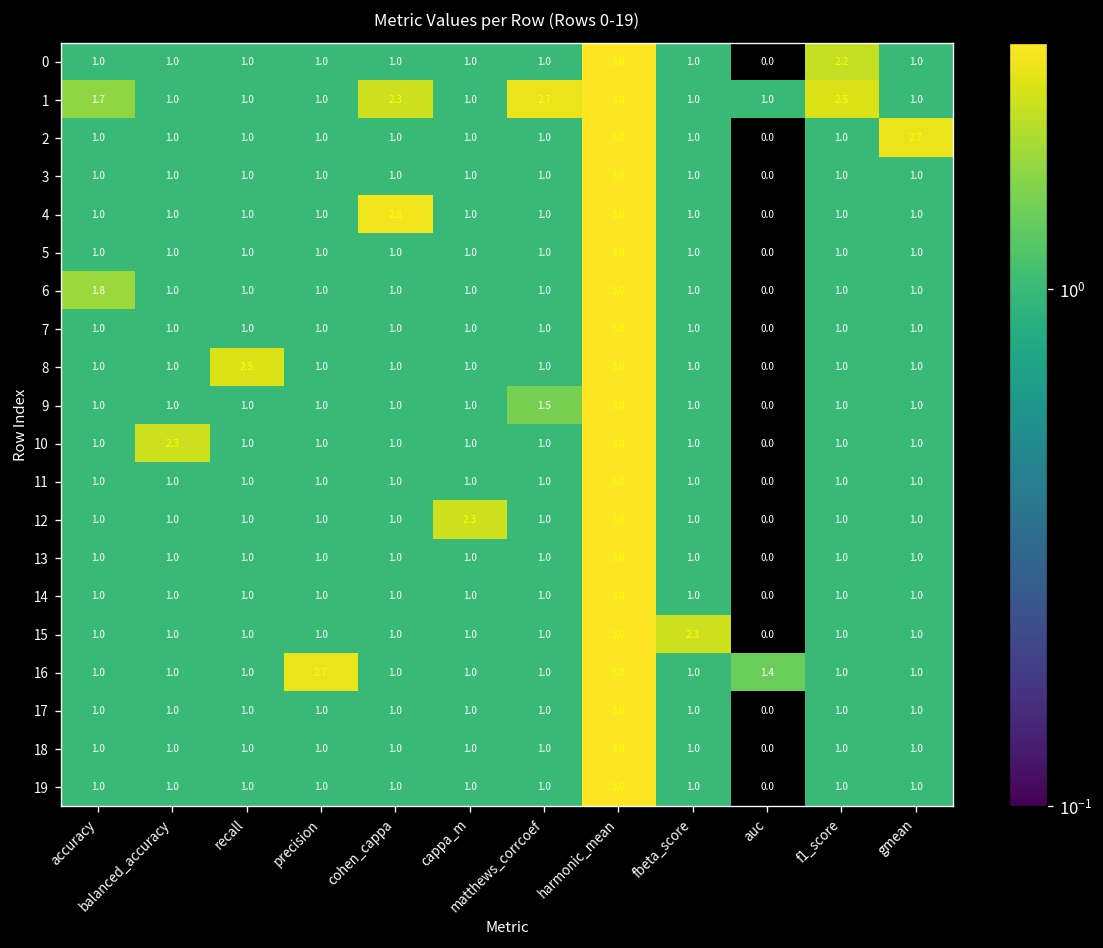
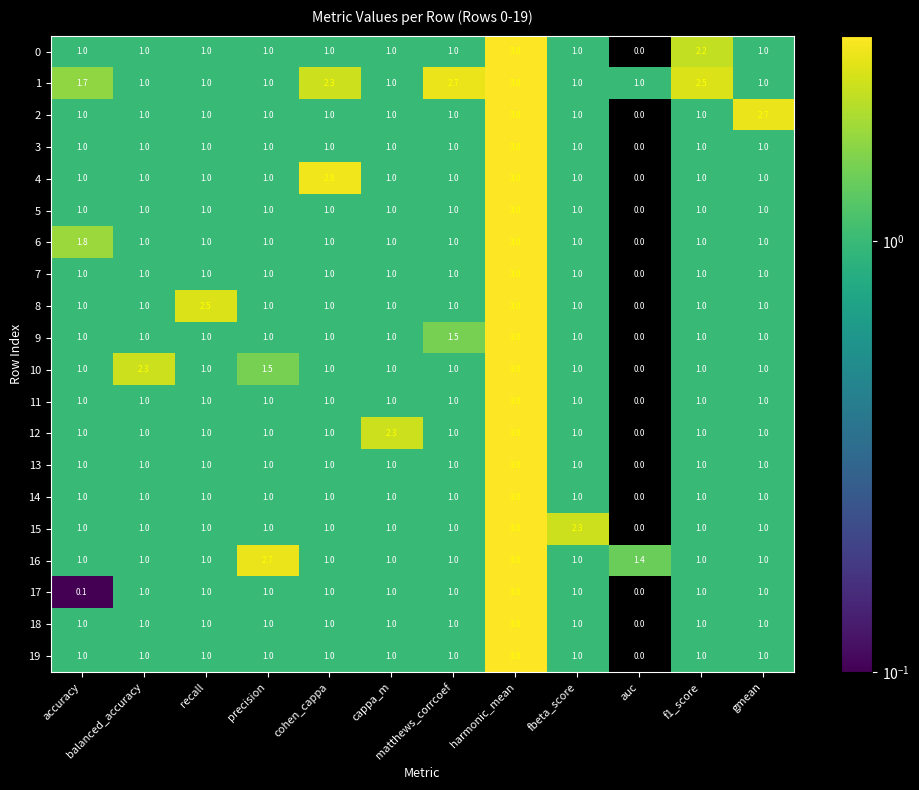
  {
    "10": {
      "accuracy": 1.0,
      "balanced_accuracy": 2.3,
      "recall": 1.0,
-     "precision": 1.0,
+     "precision": 1.5,
      "cohen_cappa": 1.0,
      "cappa_m": 1.0,
      "matthews_corrcoef": 1.0,
      "fbeta_score": 1.0,
      "auc": 0.0,
      "f1_score": 1.0,
      "gmean": 1.0
    },
    "17": {
-     "accuracy": 1.0,
+     "accuracy": 0.1,
      "balanced_accuracy": 1.0,
      "recall": 1.0,
      "precision": 1.0,
      "cohen_cappa": 1.0,
      "cappa_m": 1.0,
      "matthews_corrcoef": 1.0,
      "fbeta_score": 1.0,
      "auc": 0.0,
      "f1_score": 1.0,
      "gmean": 1.0
    }
  }
